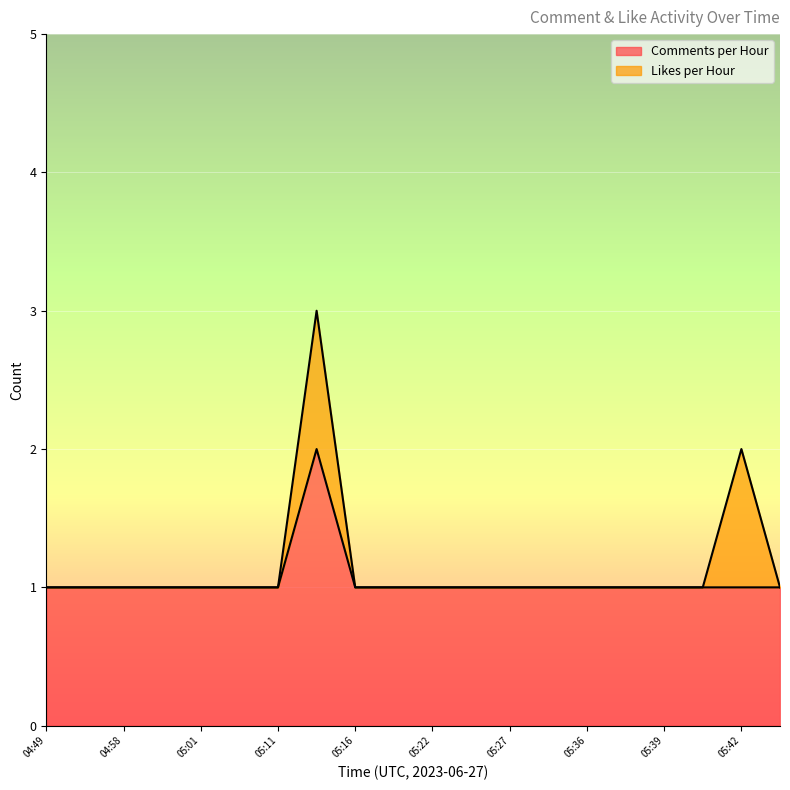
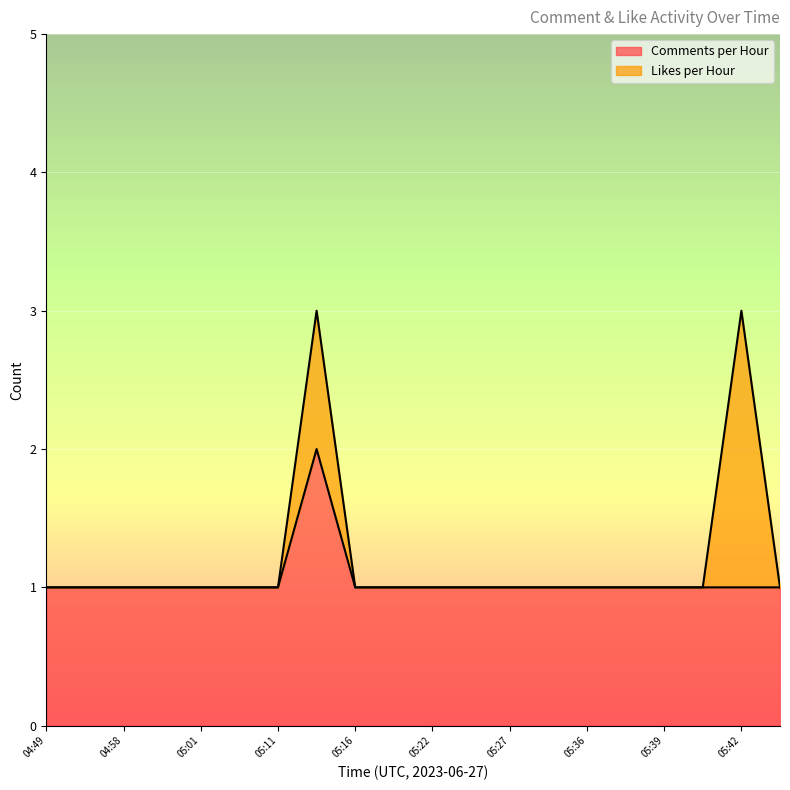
  {
    "Comments per Hour": {
      "05:42": 1
    },
    "Likes per Hour": {
-     "05:42": 1
+     "05:42": 2
    }
  }
